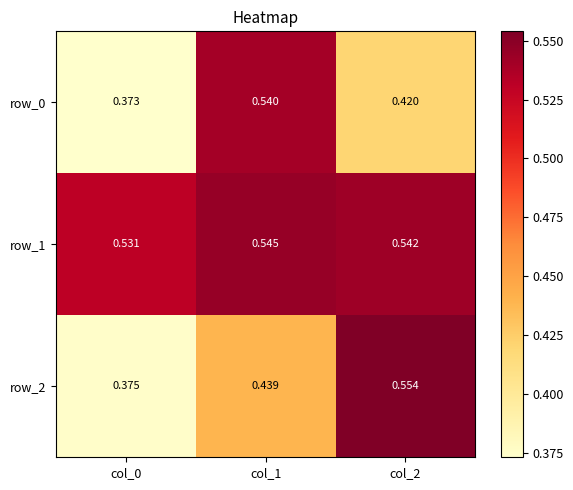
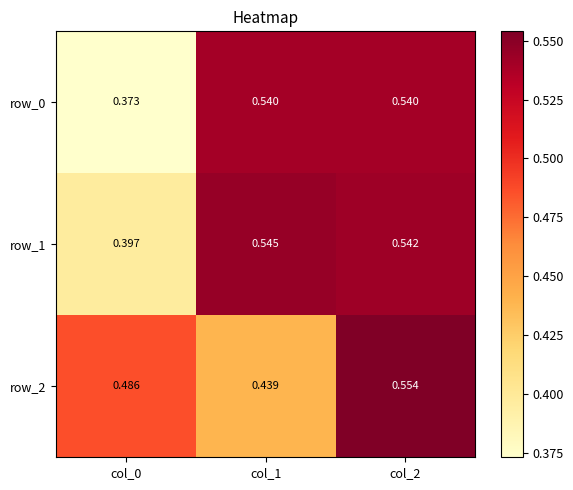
  {
    "row_0": {
      "col_0": 0.373,
      "col_1": 0.540,
-     "col_2": 0.420
+     "col_2": 0.540
    },
    "row_1": {
-     "col_0": 0.531,
+     "col_0": 0.397,
      "col_1": 0.545,
      "col_2": 0.542
    },
    "row_2": {
-     "col_0": 0.375,
+     "col_0": 0.486,
      "col_1": 0.439,
      "col_2": 0.554
    }
  }
